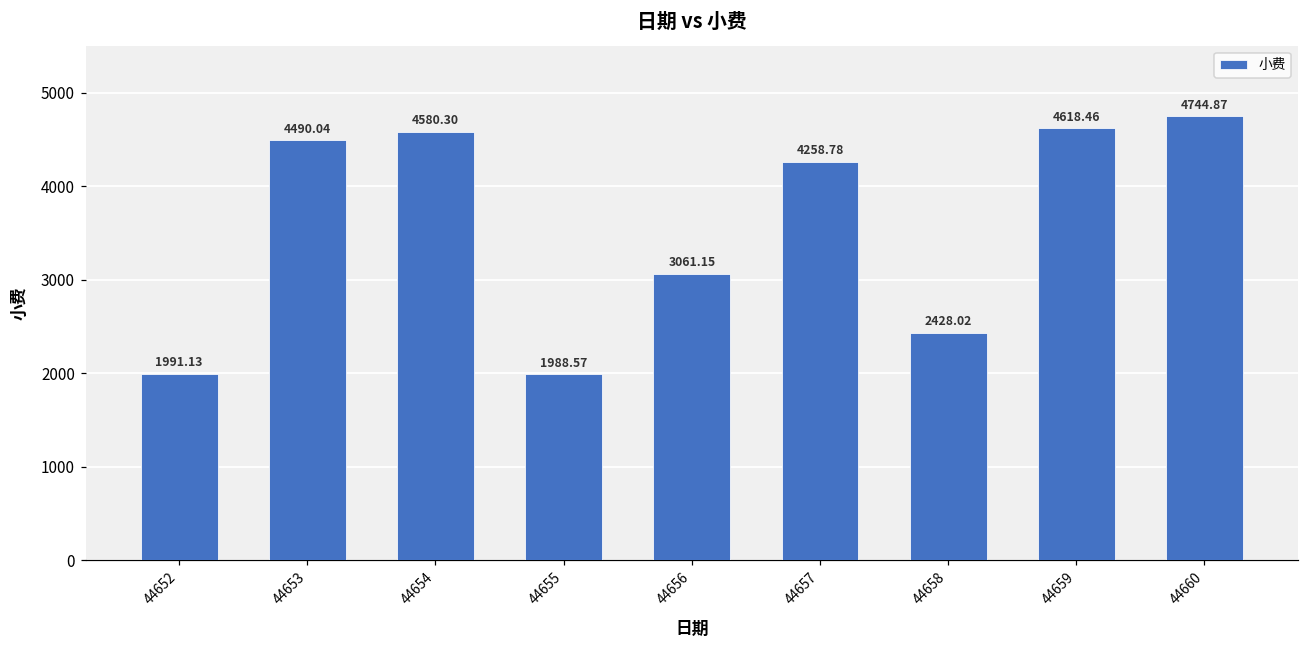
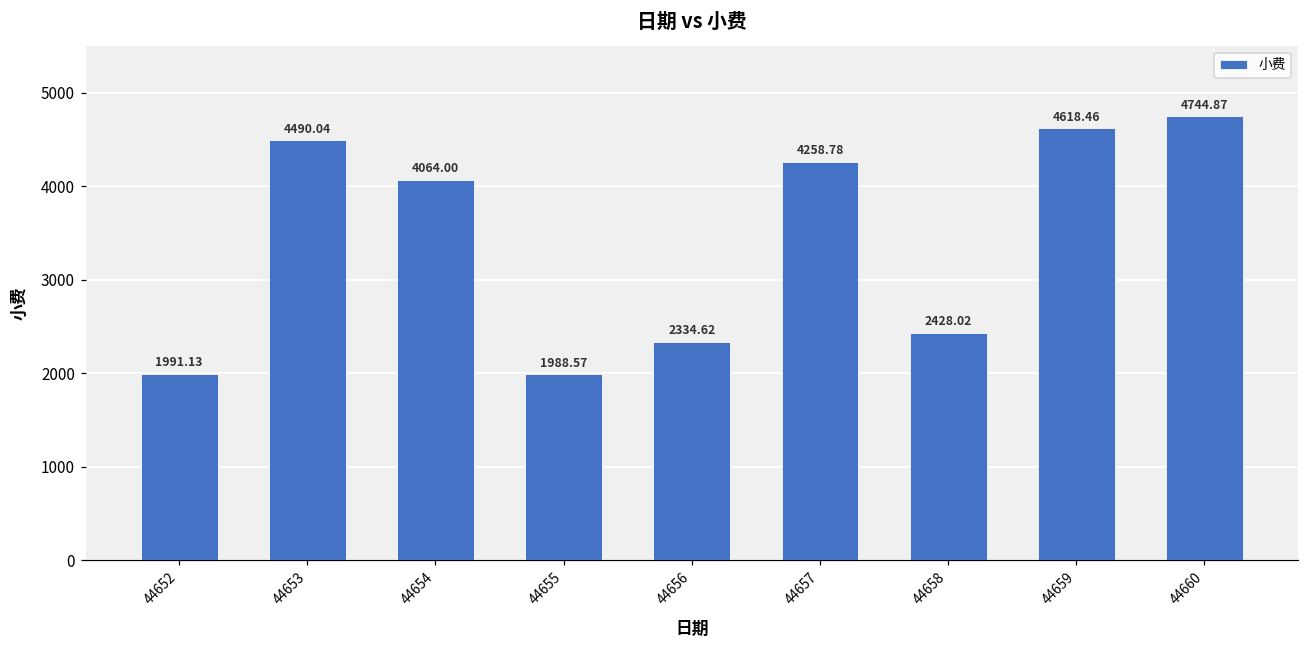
  {
    "44652": 1991.13,
    "44653": 4490.04,
-   "44654": 4580.30,
+   "44654": 4064.00,
    "44655": 1988.57,
-   "44656": 3061.15,
+   "44656": 2334.62,
    "44657": 4258.78,
    "44658": 2428.02,
    "44659": 4618.46,
    "44660": 4744.87
  }
